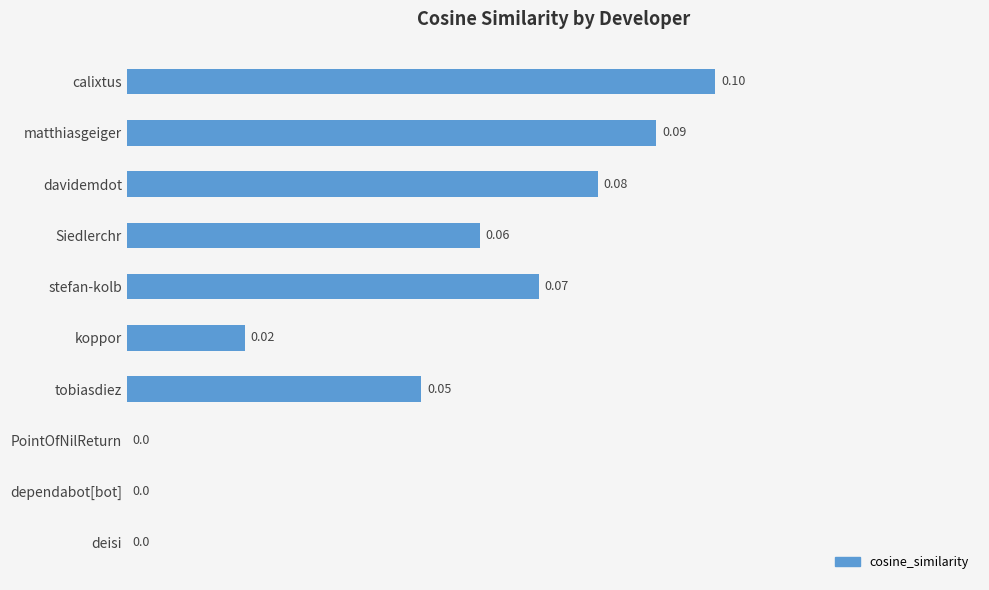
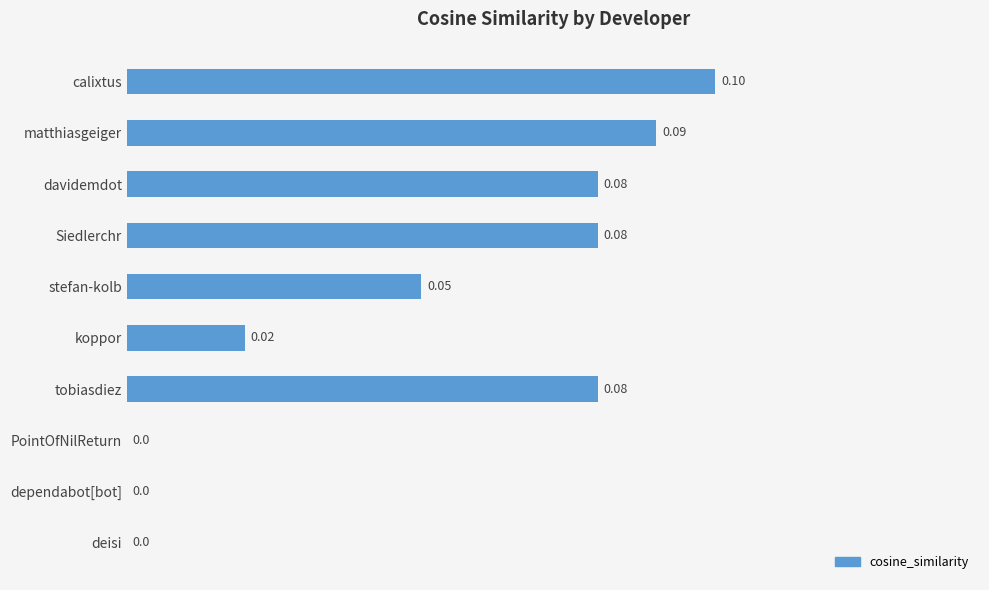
  {
    "calixtus": 0.10,
    "matthiasgeiger": 0.09,
    "davidemdot": 0.08,
-   "Siedlerchr": 0.06,
-   "stefan-kolb": 0.07,
+   "Siedlerchr": 0.08,
+   "stefan-kolb": 0.05,
    "koppor": 0.02,
-   "tobiasdiez": 0.05,
+   "tobiasdiez": 0.08,
    "PointOfNilReturn": 0.0,
    "dependabot[bot]": 0.0,
    "deisi": 0.0
  }
